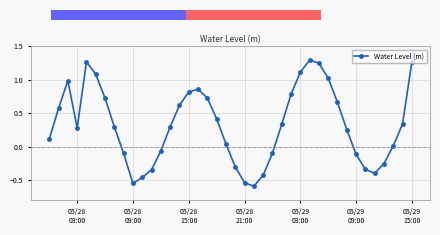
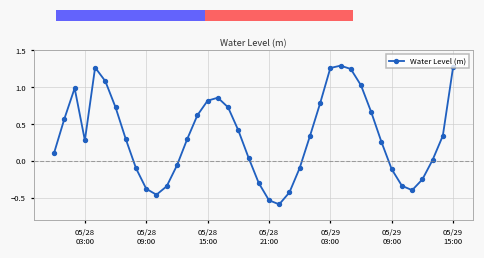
  {
    "05/28 03:00": 0.3,
-   "05/28 09:00": -0.6,
+   "05/28 09:00": -0.4,
    "05/28 15:00": 0.8,
    "05/28 21:00": -0.5,
-   "05/29 03:00": 1.1,
+   "05/29 03:00": 1.3,
    "05/29 09:00": -0.1
  }
